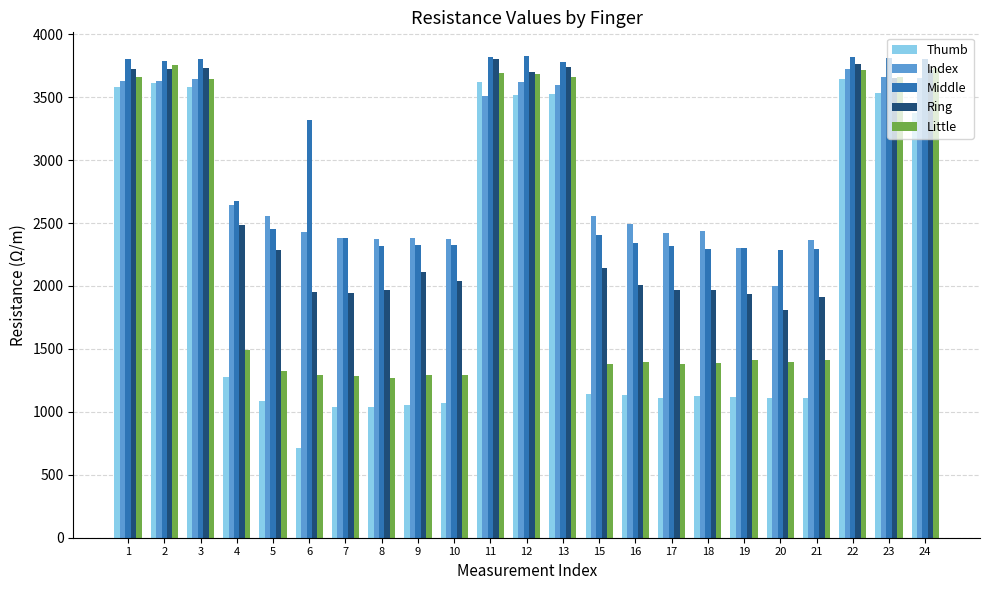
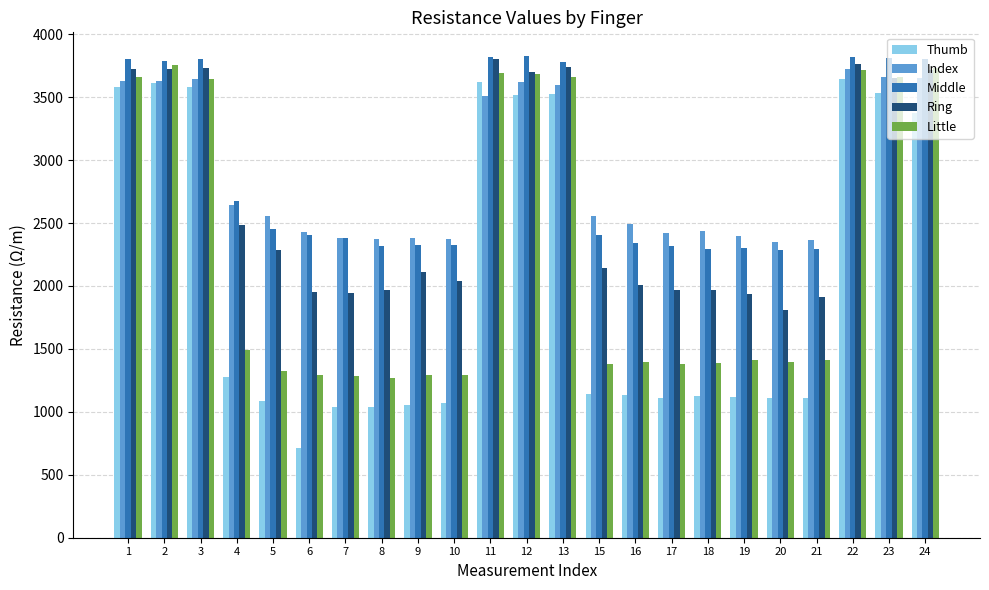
  {
    "Thumb": {
      "1": 3580,
      "2": 3620,
      "3": 3580,
      "4": 1270,
      "5": 1080,
      "6": 710,
      "7": 1040,
      "8": 1040,
      "9": 1060,
      "10": 1070,
      "11": 3620,
      "12": 3520,
      "13": 3530,
      "15": 1140,
      "16": 1130,
      "17": 1110,
      "18": 1120,
      "19": 1120,
      "20": 1110,
      "21": 1110,
      "22": 3640,
      "23": 3540
    },
    "Index": {
      "1": 3630,
      "2": 3630,
      "3": 3650,
      "4": 2640,
      "5": 2560,
      "6": 2430,
      "7": 2380,
      "8": 2370,
      "9": 2380,
      "10": 2370,
      "11": 3510,
      "12": 3620,
      "13": 3600,
      "15": 2560,
      "16": 2490,
      "17": 2420,
      "18": 2440,
-     "19": 2300,
-     "20": 2000,
+     "19": 2400,
+     "20": 2350,
      "21": 2370,
      "22": 3720,
      "23": 3660
    },
    "Middle": {
      "1": 3800,
      "2": 3790,
      "3": 3810,
      "4": 2670,
      "5": 2460,
-     "6": 3320,
+     "6": 2400,
      "7": 2380,
      "8": 2320,
      "9": 2320,
      "10": 2320,
      "11": 3820,
      "12": 3820,
      "13": 3780,
      "15": 2410,
      "16": 2350,
      "17": 2320,
      "18": 2300,
      "19": 2300,
      "20": 2290,
      "21": 2290,
      "22": 3820
    },
    "Ring": {
      "1": 3730,
      "2": 3730,
      "3": 3730,
      "4": 2490,
      "5": 2290,
      "6": 1950,
      "7": 1950,
      "8": 1970,
      "9": 2110,
      "10": 2040,
      "11": 3800,
      "12": 3700,
      "13": 3740,
      "15": 2140,
      "16": 2010,
      "17": 1970,
      "18": 1970,
      "19": 1940,
      "20": 1810,
      "21": 1910,
      "22": 3760
    },
    "Little": {
      "1": 3660,
      "2": 3760,
      "3": 3640,
      "4": 1490,
      "5": 1330,
      "6": 1290,
      "7": 1280,
      "8": 1270,
      "9": 1290,
      "10": 1300,
      "11": 3690,
      "12": 3680,
      "13": 3660,
      "15": 1380,
      "16": 1400,
      "17": 1380,
      "18": 1390,
      "19": 1410,
      "20": 1390,
      "21": 1410,
      "22": 3710
    }
  }
